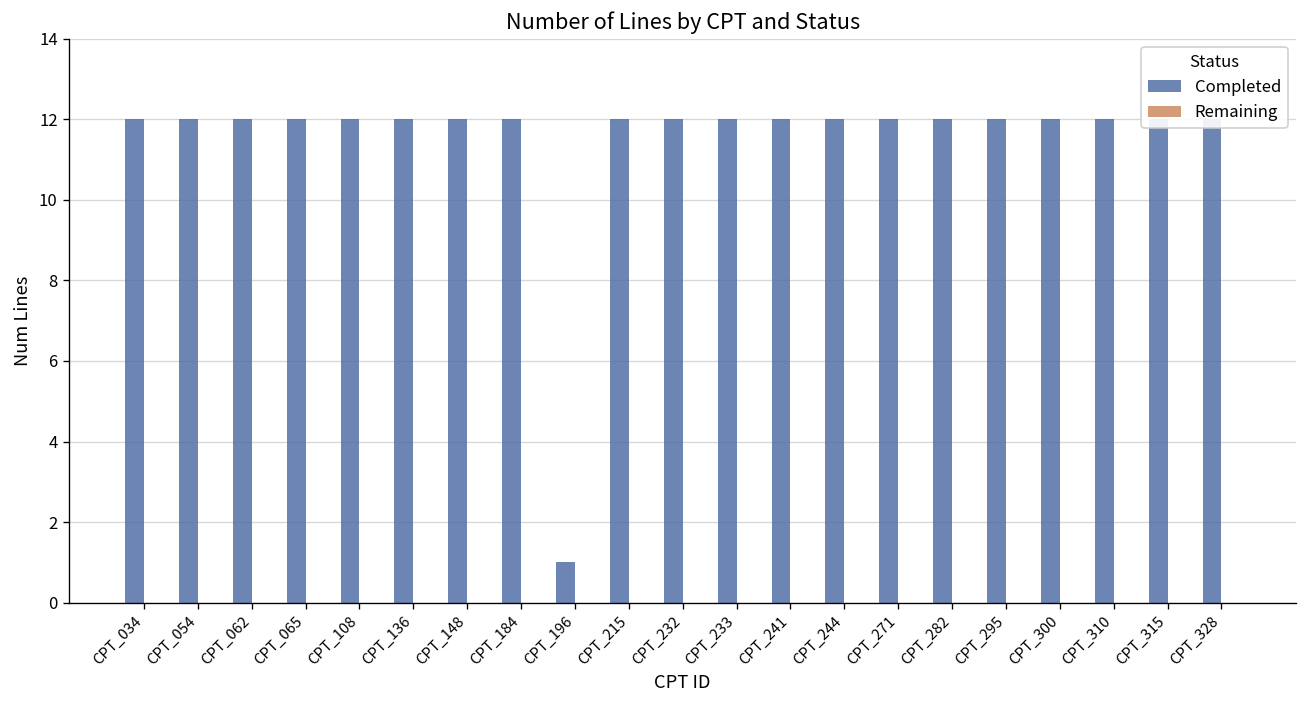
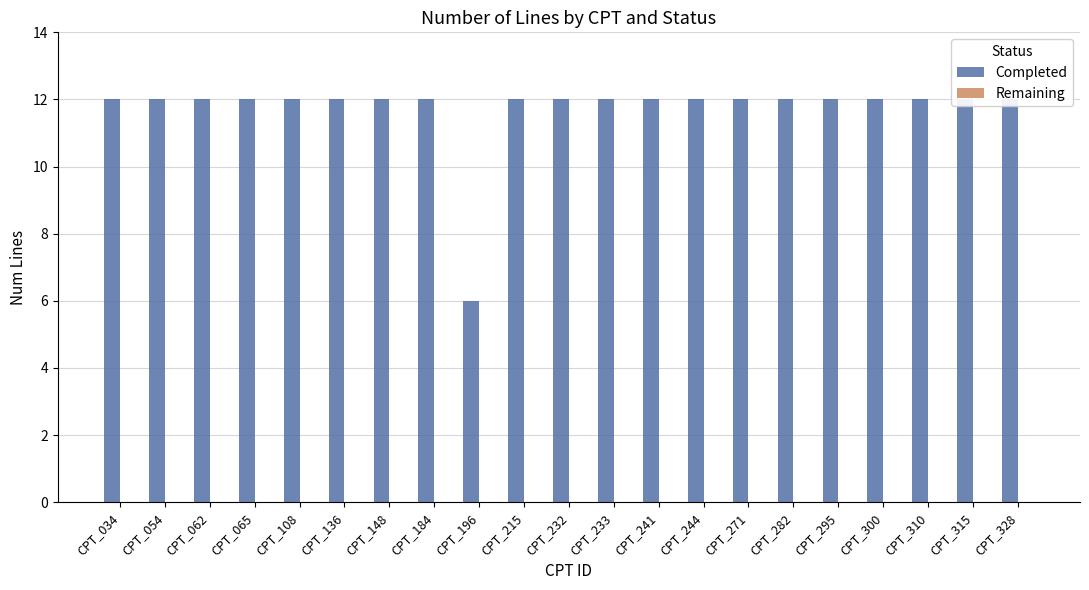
  {
    "Completed": {
      "CPT_034": 12,
      "CPT_054": 12,
      "CPT_062": 12,
      "CPT_065": 12,
      "CPT_108": 12,
      "CPT_136": 12,
      "CPT_148": 12,
      "CPT_184": 12,
-     "CPT_196": 1,
+     "CPT_196": 6,
      "CPT_215": 12,
      "CPT_232": 12,
      "CPT_233": 12,
      "CPT_241": 12,
      "CPT_244": 12,
      "CPT_271": 12,
      "CPT_282": 12,
      "CPT_295": 12,
      "CPT_300": 12,
      "CPT_310": 12
    },
    "Remaining": {
      "CPT_034": 0,
      "CPT_054": 0,
      "CPT_062": 0,
      "CPT_065": 0,
      "CPT_108": 0,
      "CPT_136": 0,
      "CPT_148": 0,
      "CPT_184": 0,
      "CPT_196": 0,
      "CPT_215": 0,
      "CPT_232": 0,
      "CPT_233": 0,
      "CPT_241": 0,
      "CPT_244": 0,
      "CPT_271": 0,
      "CPT_282": 0,
      "CPT_295": 0,
      "CPT_300": 0,
      "CPT_310": 0,
      "CPT_315": 0,
      "CPT_328": 0
    }
  }
